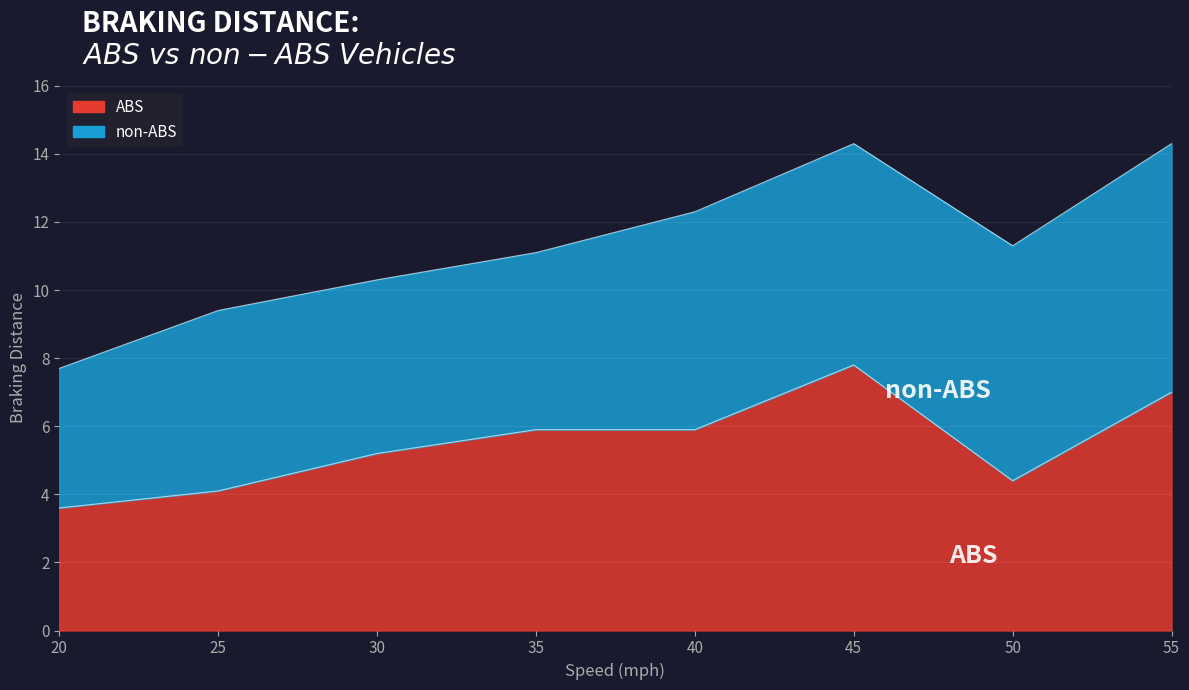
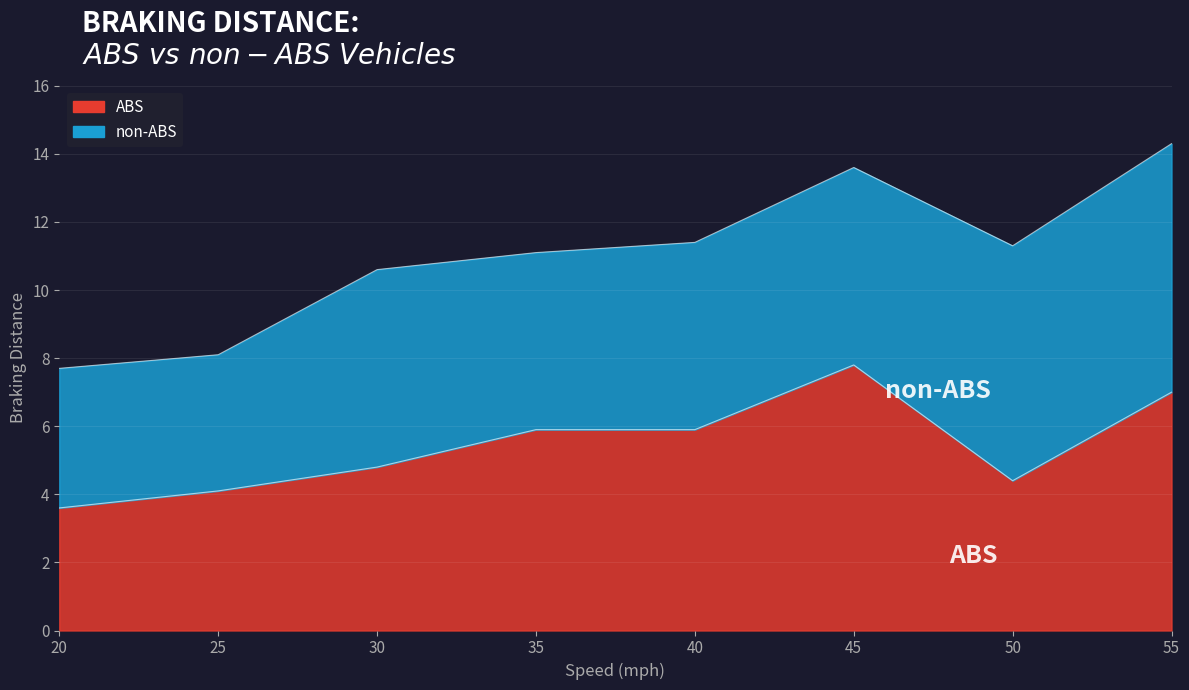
  {
    "ABS": {
      "20": 3.6,
      "25": 4.1,
-     "30": 5.2,
+     "30": 4.8,
      "35": 5.9,
      "40": 5.9,
      "45": 7.8,
      "50": 4.4,
      "55": 7.0
    },
    "non-ABS": {
      "20": 4.1,
-     "25": 5.3,
-     "30": 5.1,
+     "25": 4.0,
+     "30": 5.8,
      "35": 5.2,
-     "40": 6.4,
-     "45": 6.5,
+     "40": 5.5,
+     "45": 5.8,
      "50": 6.9,
      "55": 7.3
    }
  }
